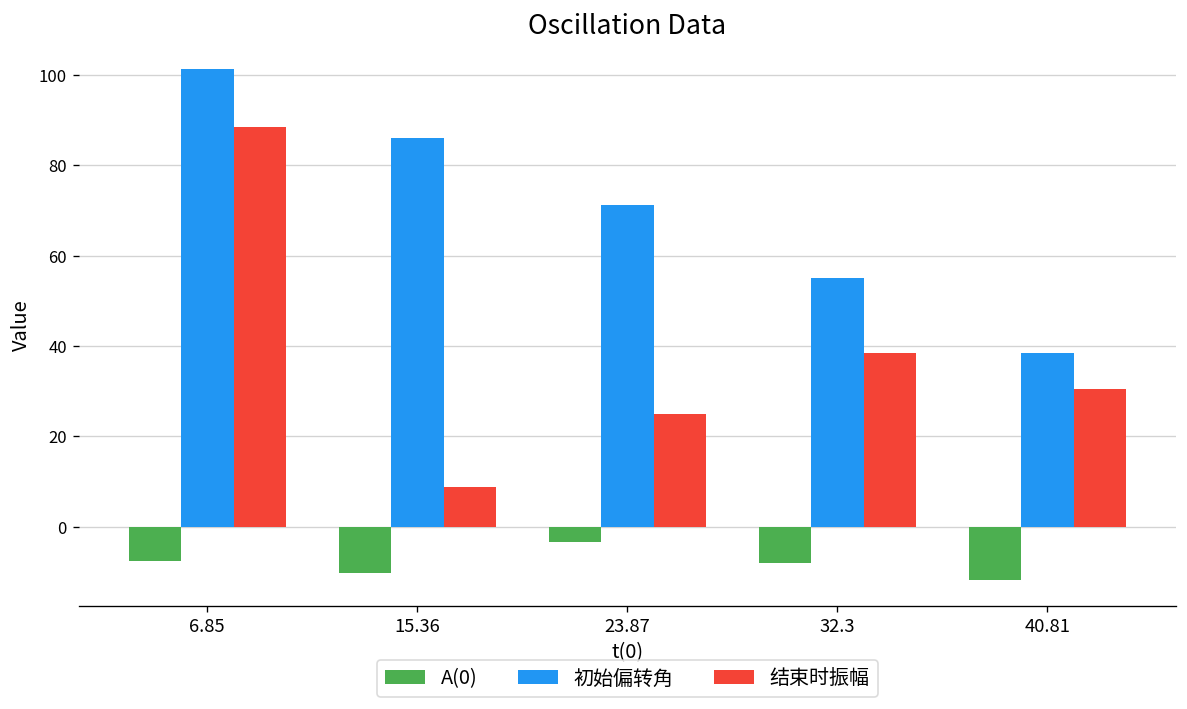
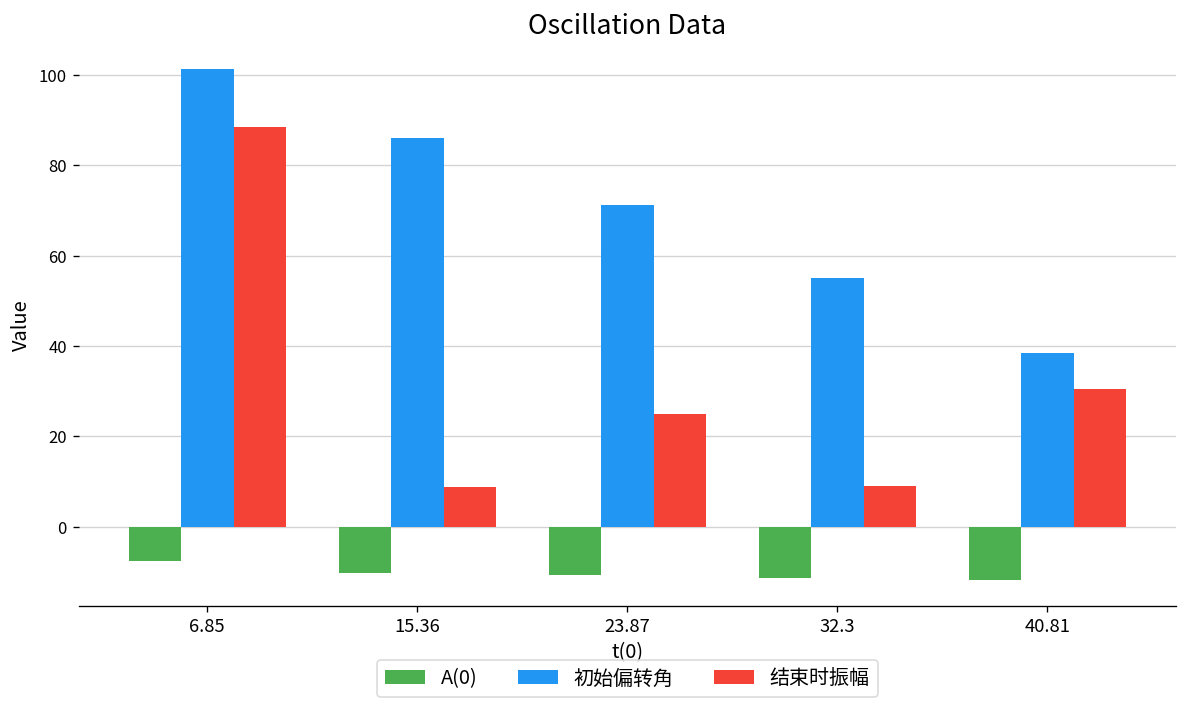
  {
    "A(0)": {
      "6.85": -8,
      "15.36": -10,
-     "23.87": -3,
-     "32.3": -8,
+     "23.87": -11,
+     "32.3": -11,
      "40.81": -12
    },
    "初始偏转角": {
      "6.85": 101,
      "15.36": 86,
      "23.87": 71,
      "32.3": 55,
      "40.81": 38
    },
    "结束时振幅": {
      "6.85": 88,
      "15.36": 9,
      "23.87": 25,
-     "32.3": 38,
+     "32.3": 9,
      "40.81": 31
    }
  }
